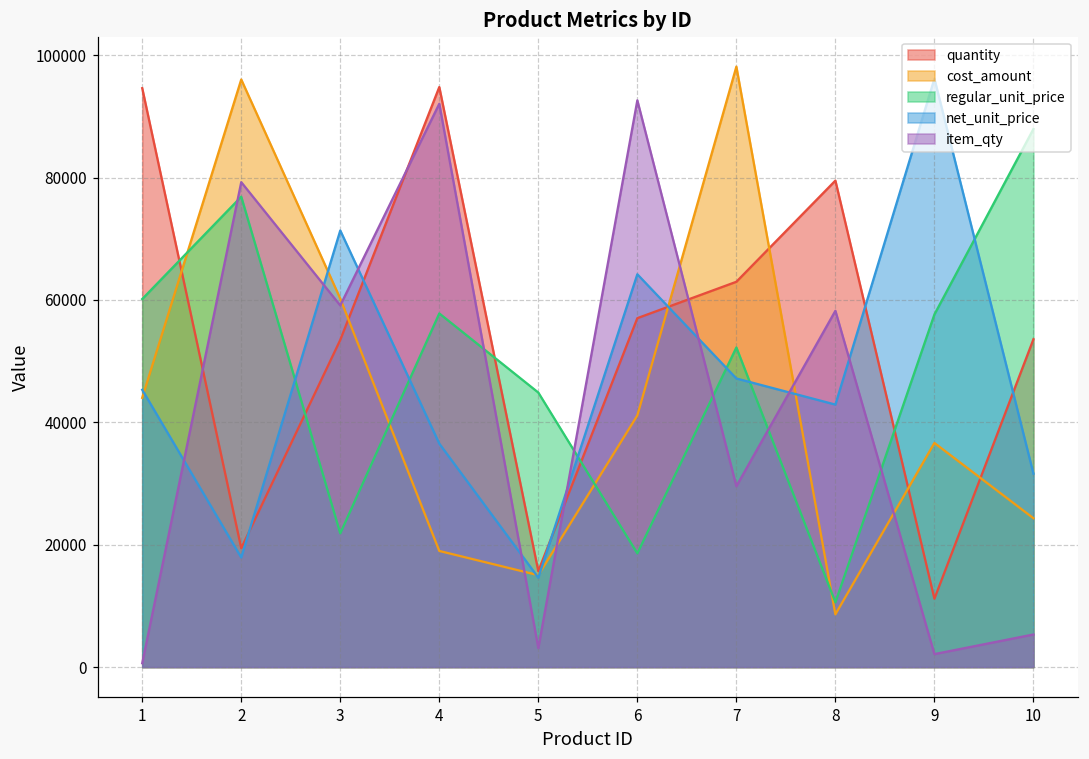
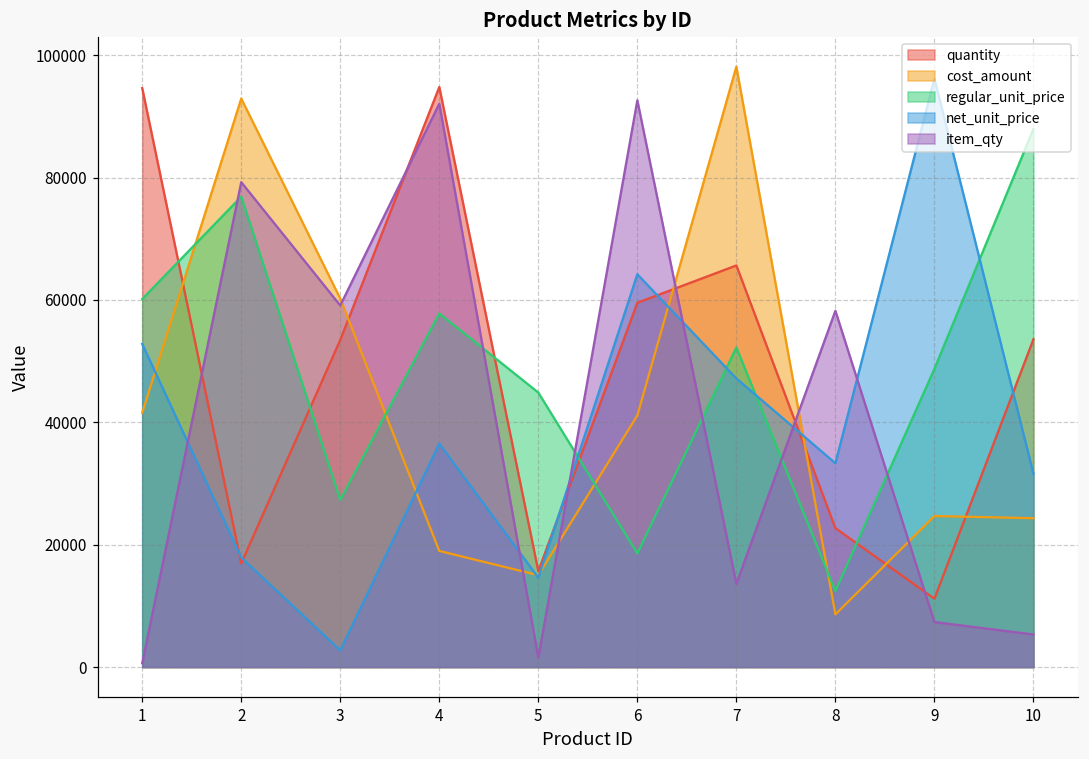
  {
    "quantity": {
      "1": 95000,
-     "2": 19000,
+     "2": 17000,
      "3": 53000,
      "4": 95000,
      "5": 16000,
-     "6": 57000,
-     "7": 63000,
-     "8": 80000,
+     "6": 60000,
+     "7": 66000,
+     "8": 23000,
      "9": 11000,
      "10": 54000
    },
    "cost_amount": {
-     "1": 44000,
-     "2": 96000,
+     "1": 42000,
+     "2": 93000,
      "3": 60000,
      "4": 19000,
      "6": 41000,
      "7": 98000,
      "8": 9000,
-     "9": 37000,
+     "9": 25000,
      "10": 24000
    },
    "regular_unit_price": {
      "1": 60000,
      "2": 77000,
-     "3": 22000,
+     "3": 27000,
      "4": 58000,
      "5": 45000,
      "6": 19000,
      "7": 52000,
-     "8": 11000,
-     "9": 58000
+     "8": 12000,
+     "9": 49000
    },
    "net_unit_price": {
-     "1": 45000,
+     "1": 53000,
      "2": 18000,
-     "3": 71000,
+     "3": 3000,
      "4": 37000,
      "6": 64000,
      "7": 47000,
-     "8": 43000,
+     "8": 33000,
      "10": 32000
    },
    "item_qty": {
      "1": 1000,
      "2": 79000,
      "3": 59000,
      "4": 92000,
-     "5": 3000,
+     "5": 2000,
      "6": 93000,
-     "7": 30000,
+     "7": 14000,
      "8": 58000,
-     "9": 2000,
+     "9": 7000,
      "10": 5000
    }
  }
